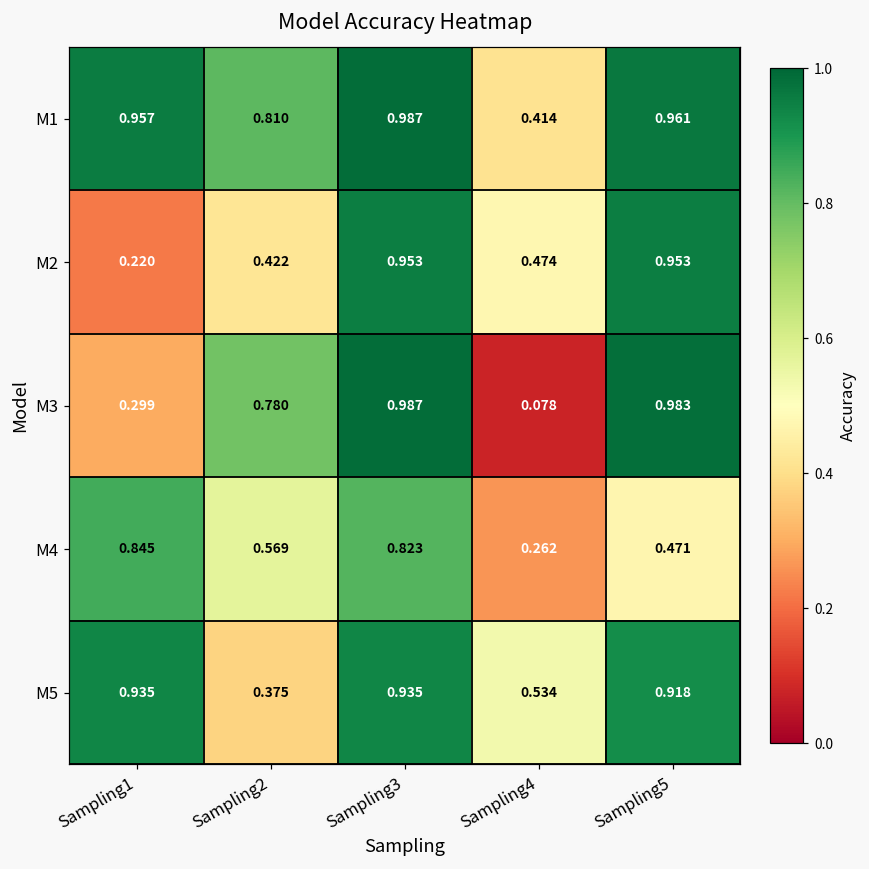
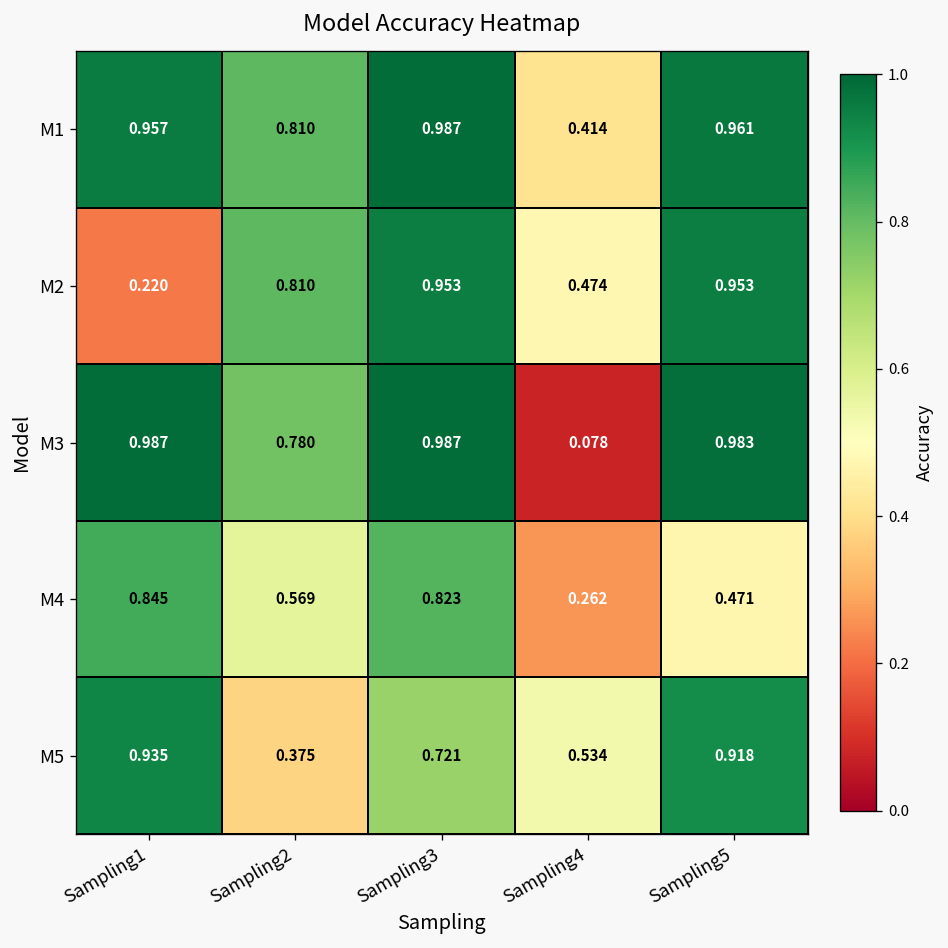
  {
    "M1": {
      "Sampling1": 0.957,
      "Sampling2": 0.810,
      "Sampling3": 0.987,
      "Sampling4": 0.414,
      "Sampling5": 0.961
    },
    "M2": {
      "Sampling1": 0.220,
-     "Sampling2": 0.422,
+     "Sampling2": 0.810,
      "Sampling3": 0.953,
      "Sampling4": 0.474,
      "Sampling5": 0.953
    },
    "M3": {
-     "Sampling1": 0.299,
+     "Sampling1": 0.987,
      "Sampling2": 0.780,
      "Sampling3": 0.987,
      "Sampling4": 0.078,
      "Sampling5": 0.983
    },
    "M4": {
      "Sampling1": 0.845,
      "Sampling2": 0.569,
      "Sampling3": 0.823,
      "Sampling4": 0.262,
      "Sampling5": 0.471
    },
    "M5": {
      "Sampling1": 0.935,
      "Sampling2": 0.375,
-     "Sampling3": 0.935,
+     "Sampling3": 0.721,
      "Sampling4": 0.534,
      "Sampling5": 0.918
    }
  }
